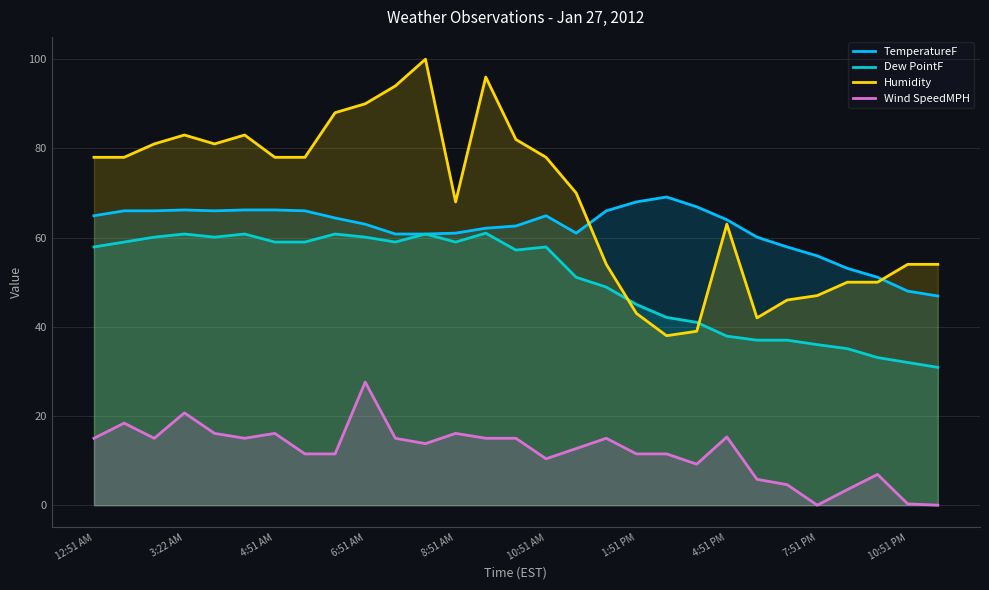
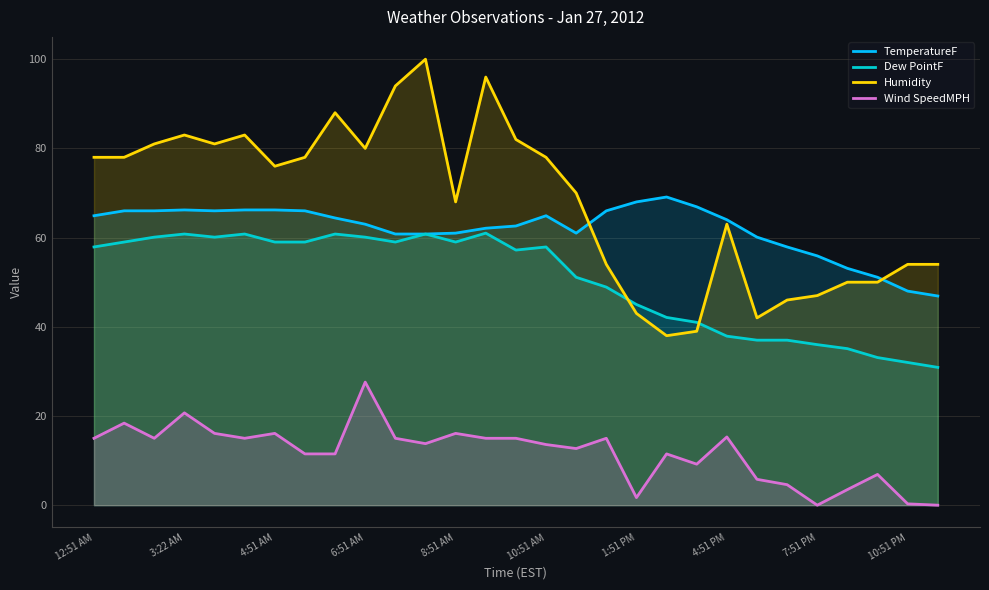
  {
    "Humidity": {
      "12:51 AM": 78,
      "3:22 AM": 83,
-     "4:51 AM": 78,
-     "6:51 AM": 90,
+     "4:51 AM": 76,
+     "6:51 AM": 80,
      "8:51 AM": 68,
      "10:51 AM": 78,
      "1:51 PM": 43,
      "4:51 PM": 63,
      "7:51 PM": 47,
      "10:51 PM": 54
    },
    "Wind SpeedMPH": {
      "12:51 AM": 15,
      "3:22 AM": 21,
      "4:51 AM": 16,
      "6:51 AM": 28,
      "8:51 AM": 16,
-     "10:51 AM": 10,
-     "1:51 PM": 12,
+     "10:51 AM": 14,
+     "1:51 PM": 2,
      "4:51 PM": 15,
      "7:51 PM": 0,
      "10:51 PM": 0
    }
  }
